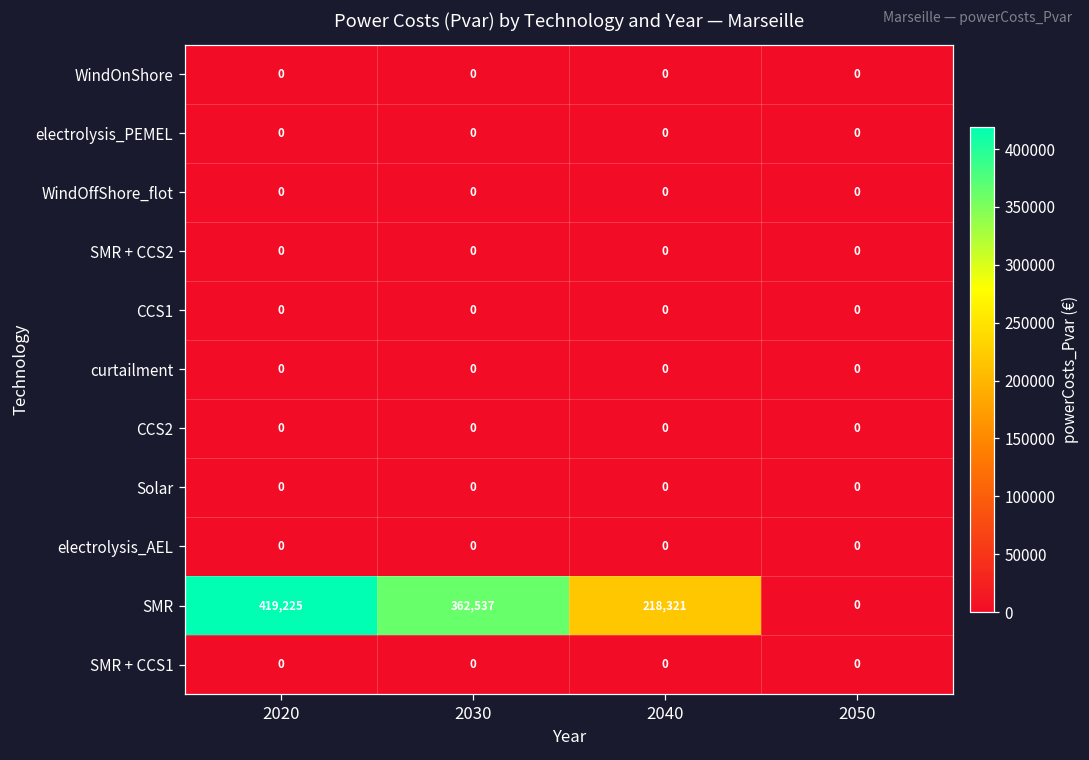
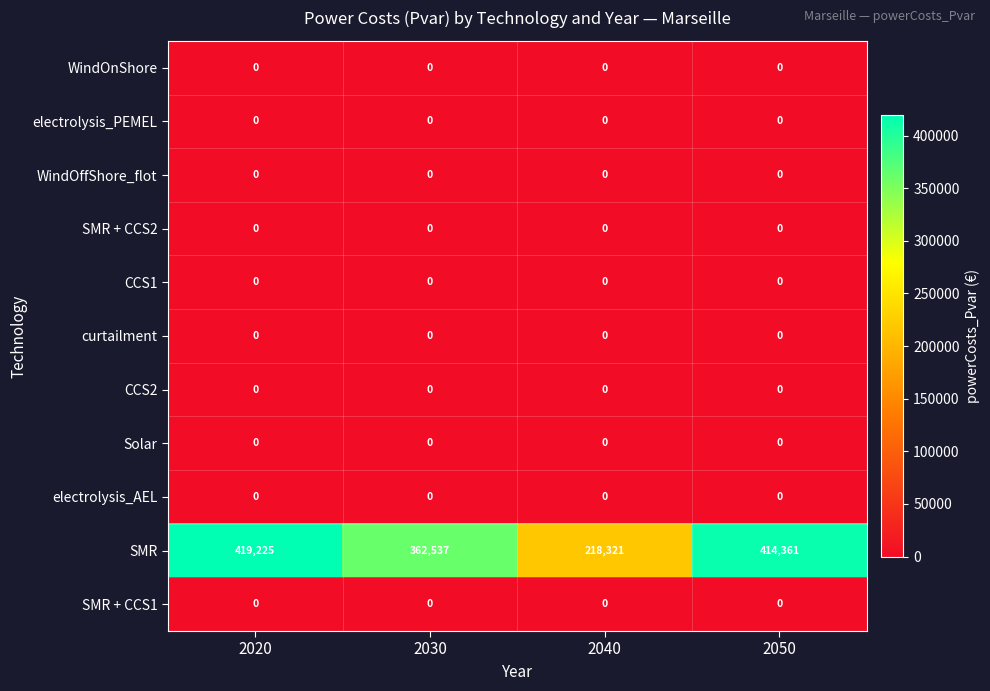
  {
    "WindOnShore": {
      "2020": "0",
      "2030": "0",
      "2040": "0",
      "2050": "0"
    },
    "electrolysis_PEMEL": {
      "2020": "0",
      "2030": "0",
      "2040": "0",
      "2050": "0"
    },
    "WindOffShore_flot": {
      "2020": "0",
      "2030": "0",
      "2040": "0",
      "2050": "0"
    },
    "SMR + CCS2": {
      "2020": "0",
      "2030": "0",
      "2040": "0",
      "2050": "0"
    },
    "CCS1": {
      "2020": "0",
      "2030": "0",
      "2040": "0",
      "2050": "0"
    },
    "curtailment": {
      "2020": "0",
      "2030": "0",
      "2040": "0",
      "2050": "0"
    },
    "CCS2": {
      "2020": "0",
      "2030": "0",
      "2040": "0",
      "2050": "0"
    },
    "Solar": {
      "2020": "0",
      "2030": "0",
      "2040": "0",
      "2050": "0"
    },
    "electrolysis_AEL": {
      "2020": "0",
      "2030": "0",
      "2040": "0",
      "2050": "0"
    },
    "SMR": {
      "2020": "419,225",
      "2030": "362,537",
      "2040": "218,321",
-     "2050": "0"
+     "2050": "414,361"
    },
    "SMR + CCS1": {
      "2020": "0",
      "2030": "0",
      "2040": "0",
      "2050": "0"
    }
  }
